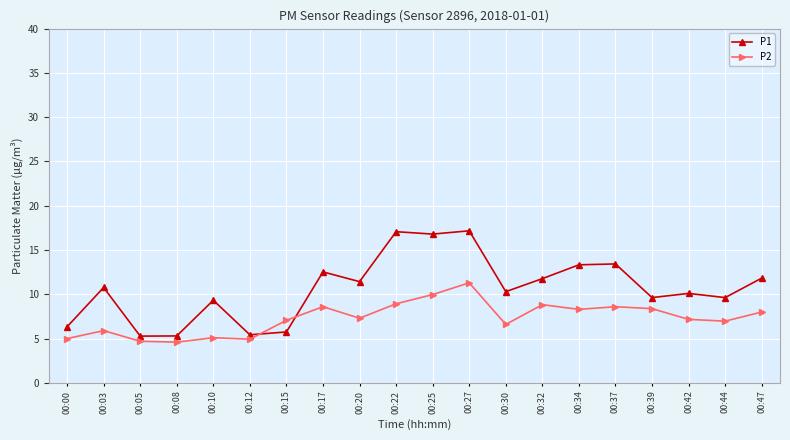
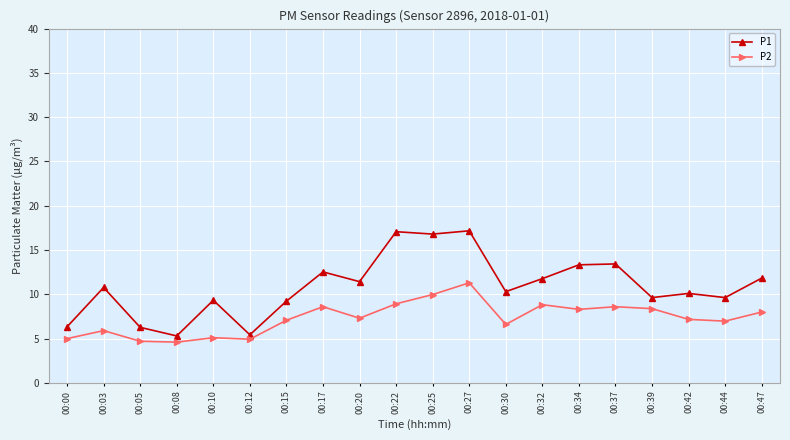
  {
    "P1": {
      "00:00": 6,
      "00:03": 11,
-     "00:05": 5,
+     "00:05": 6,
      "00:08": 5,
      "00:10": 9,
      "00:12": 5,
-     "00:15": 6,
+     "00:15": 9,
      "00:17": 13,
      "00:20": 11,
      "00:22": 17,
      "00:25": 17,
      "00:27": 17,
      "00:30": 10,
      "00:32": 12,
      "00:34": 13,
      "00:37": 13,
      "00:39": 10,
      "00:42": 10,
      "00:44": 10,
      "00:47": 12
    },
    "P2": {
      "00:00": 5,
      "00:03": 6,
      "00:05": 5,
      "00:08": 5,
      "00:10": 5,
      "00:12": 5,
      "00:15": 7,
      "00:17": 9,
      "00:20": 7,
      "00:22": 9,
      "00:25": 10,
      "00:27": 11,
      "00:30": 7,
      "00:32": 9,
      "00:34": 8,
      "00:37": 9,
      "00:39": 8,
      "00:42": 7,
      "00:44": 7,
      "00:47": 8
    }
  }
